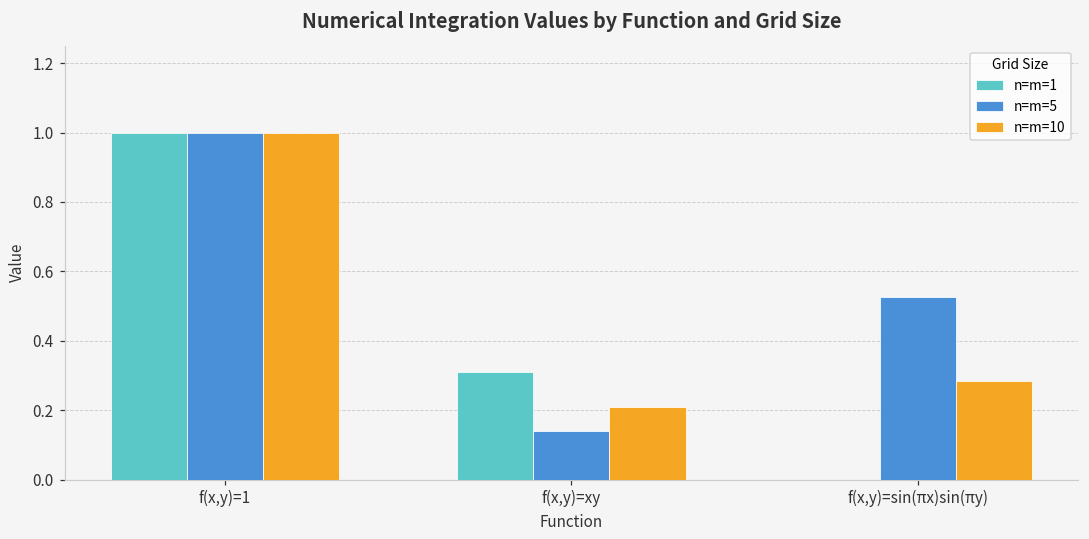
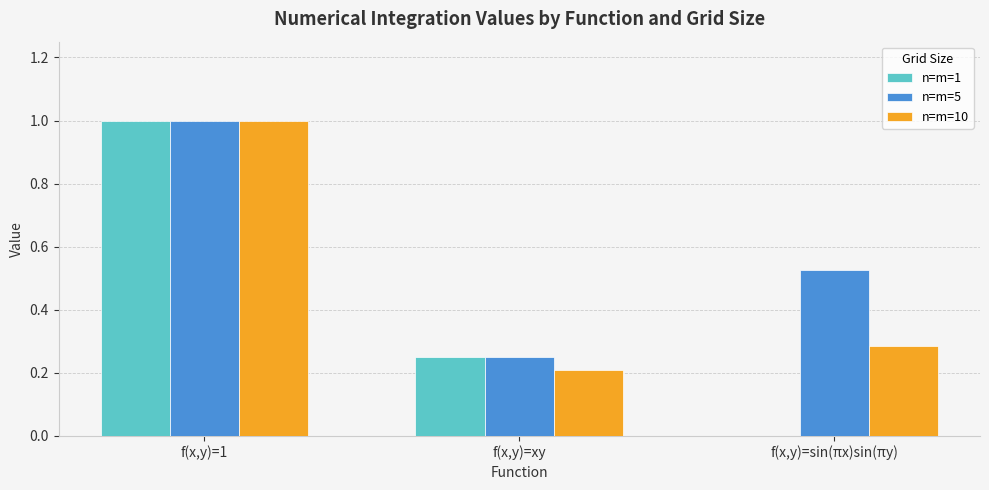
  {
    "n=m=1": {
      "f(x,y)=1": 1.00,
-     "f(x,y)=xy": 0.31,
+     "f(x,y)=xy": 0.25,
      "f(x,y)=sin(πx)sin(πy)": 0.00
    },
    "n=m=5": {
      "f(x,y)=1": 1.00,
-     "f(x,y)=xy": 0.14,
+     "f(x,y)=xy": 0.25,
      "f(x,y)=sin(πx)sin(πy)": 0.53
    },
    "n=m=10": {
      "f(x,y)=1": 1.00,
      "f(x,y)=xy": 0.21,
      "f(x,y)=sin(πx)sin(πy)": 0.28
    }
  }
